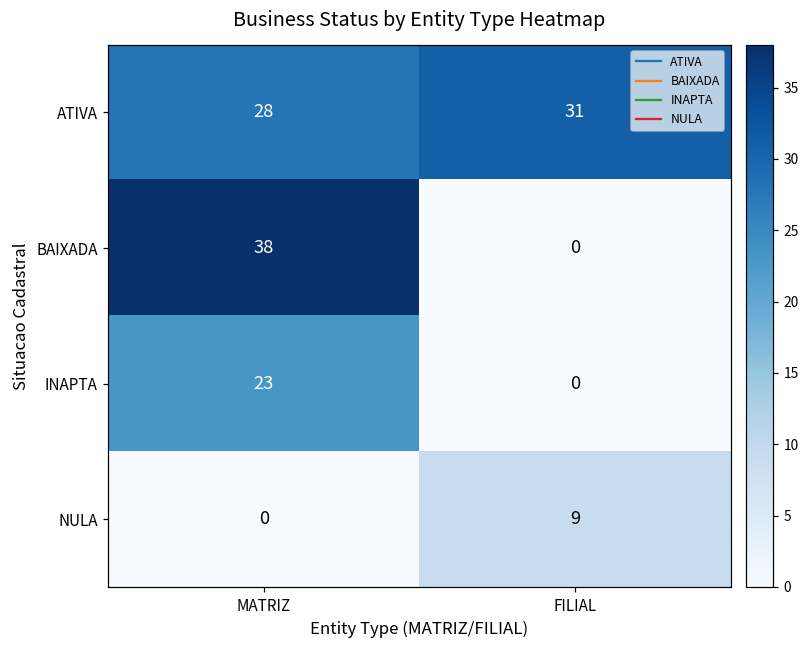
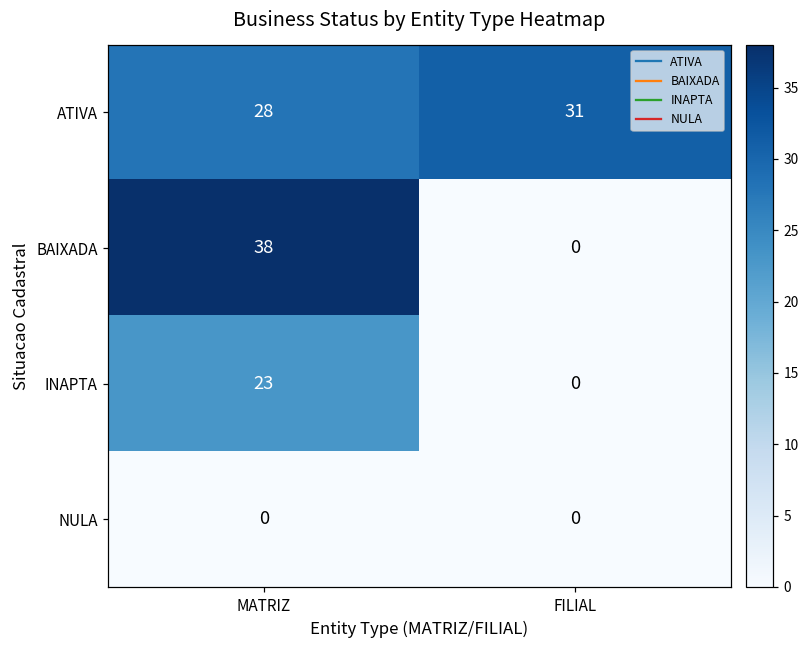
  {
    "ATIVA": {
      "MATRIZ": 28,
      "FILIAL": 31
    },
    "BAIXADA": {
      "MATRIZ": 38,
      "FILIAL": 0
    },
    "INAPTA": {
      "MATRIZ": 23,
      "FILIAL": 0
    },
    "NULA": {
      "MATRIZ": 0,
-     "FILIAL": 9
+     "FILIAL": 0
    }
  }
